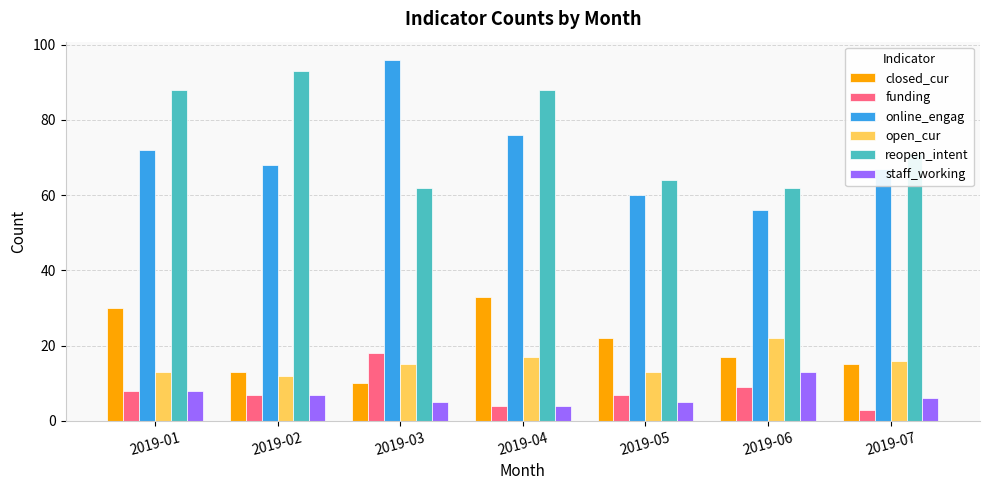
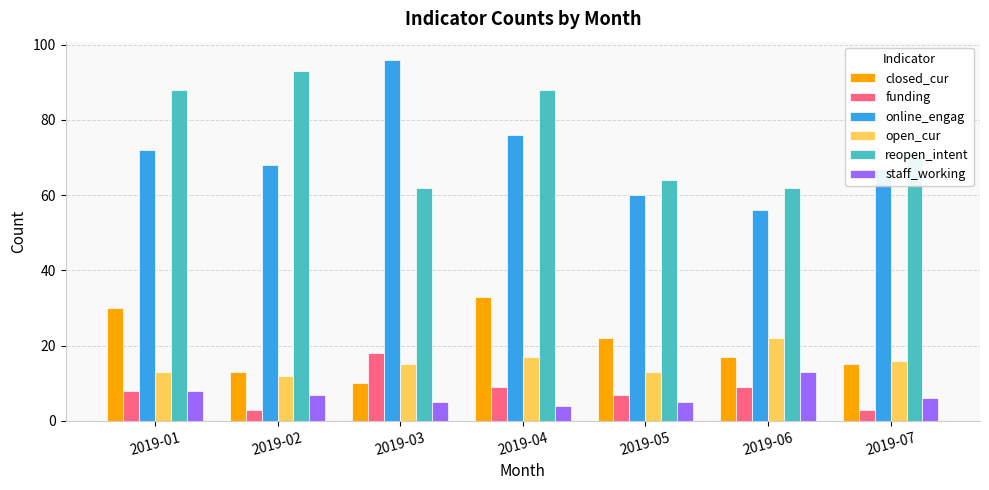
  {
    "closed_cur": {
      "2019-01": 30,
      "2019-02": 13,
      "2019-03": 10,
      "2019-04": 33,
      "2019-05": 22,
      "2019-06": 17,
      "2019-07": 15
    },
    "funding": {
      "2019-01": 8,
-     "2019-02": 7,
+     "2019-02": 3,
      "2019-03": 18,
-     "2019-04": 4,
+     "2019-04": 9,
      "2019-05": 7,
      "2019-06": 9,
      "2019-07": 3
    },
    "open_cur": {
      "2019-01": 13,
      "2019-02": 12,
      "2019-03": 15,
      "2019-04": 17,
      "2019-05": 13,
      "2019-06": 22,
      "2019-07": 16
    },
    "staff_working": {
      "2019-01": 8,
      "2019-02": 7,
      "2019-03": 5,
      "2019-04": 4,
      "2019-05": 5,
      "2019-06": 13,
      "2019-07": 6
    }
  }
